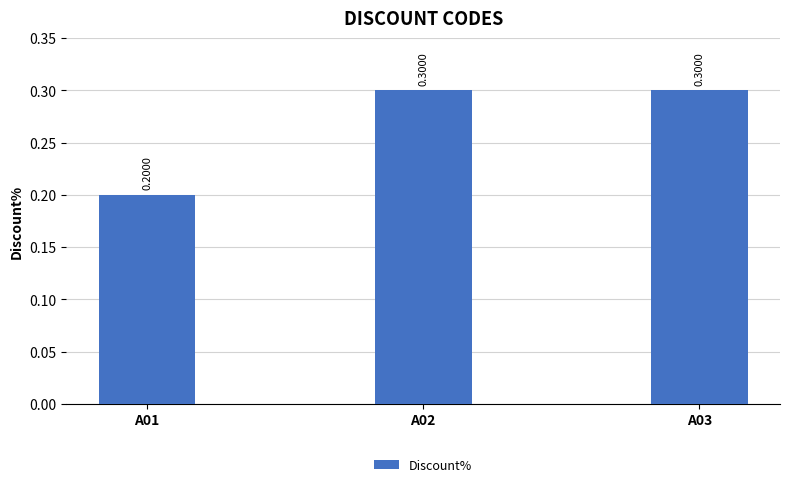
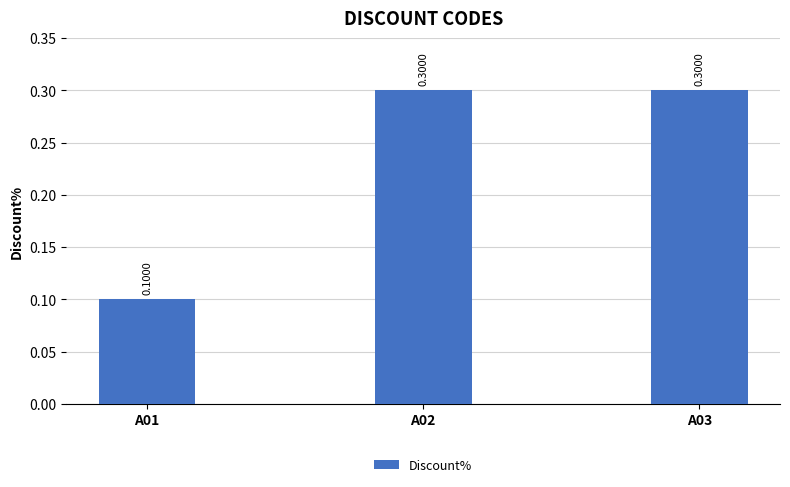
  {
-   "A01": 0.2000,
+   "A01": 0.1000,
    "A02": 0.3000,
    "A03": 0.3000
  }
